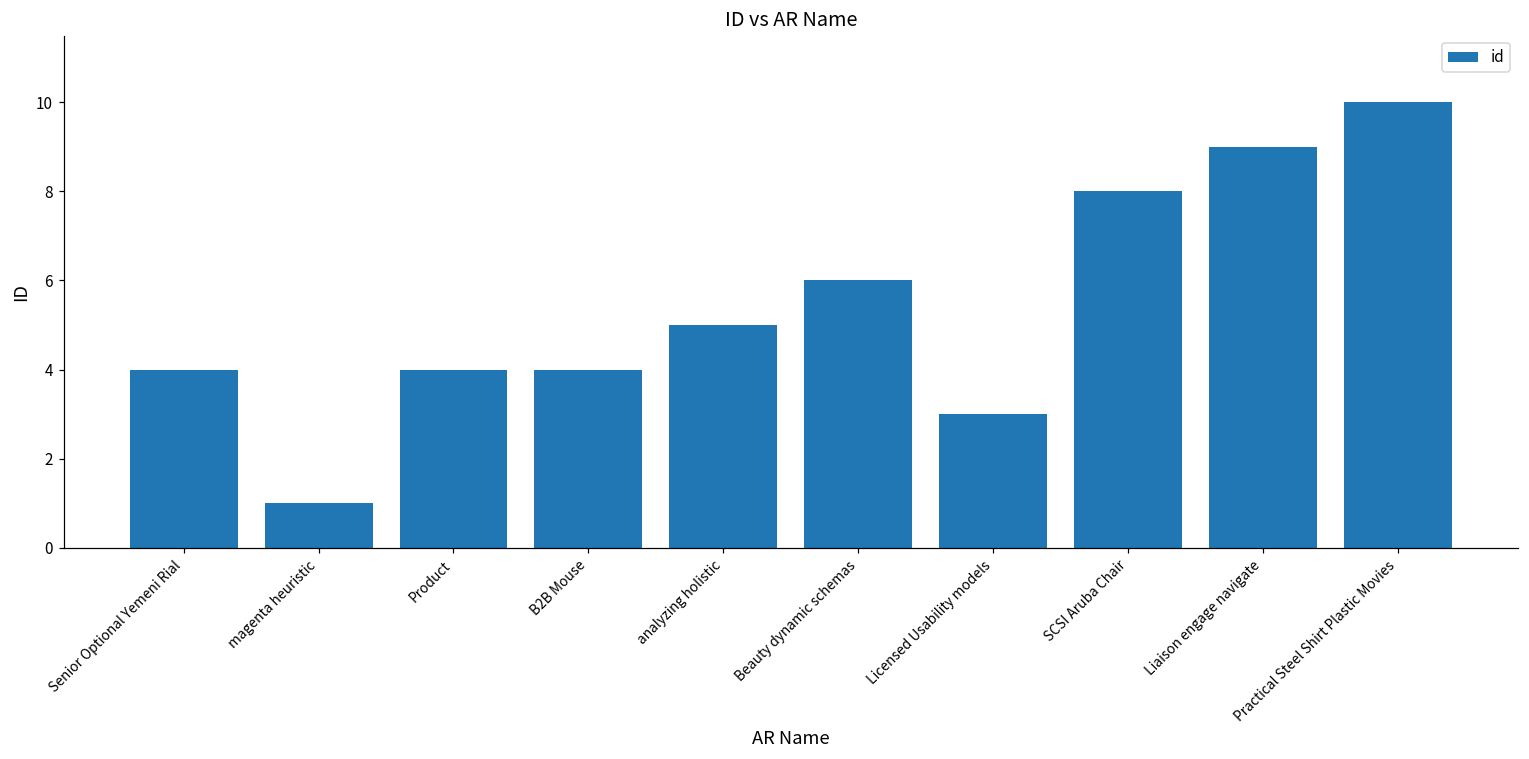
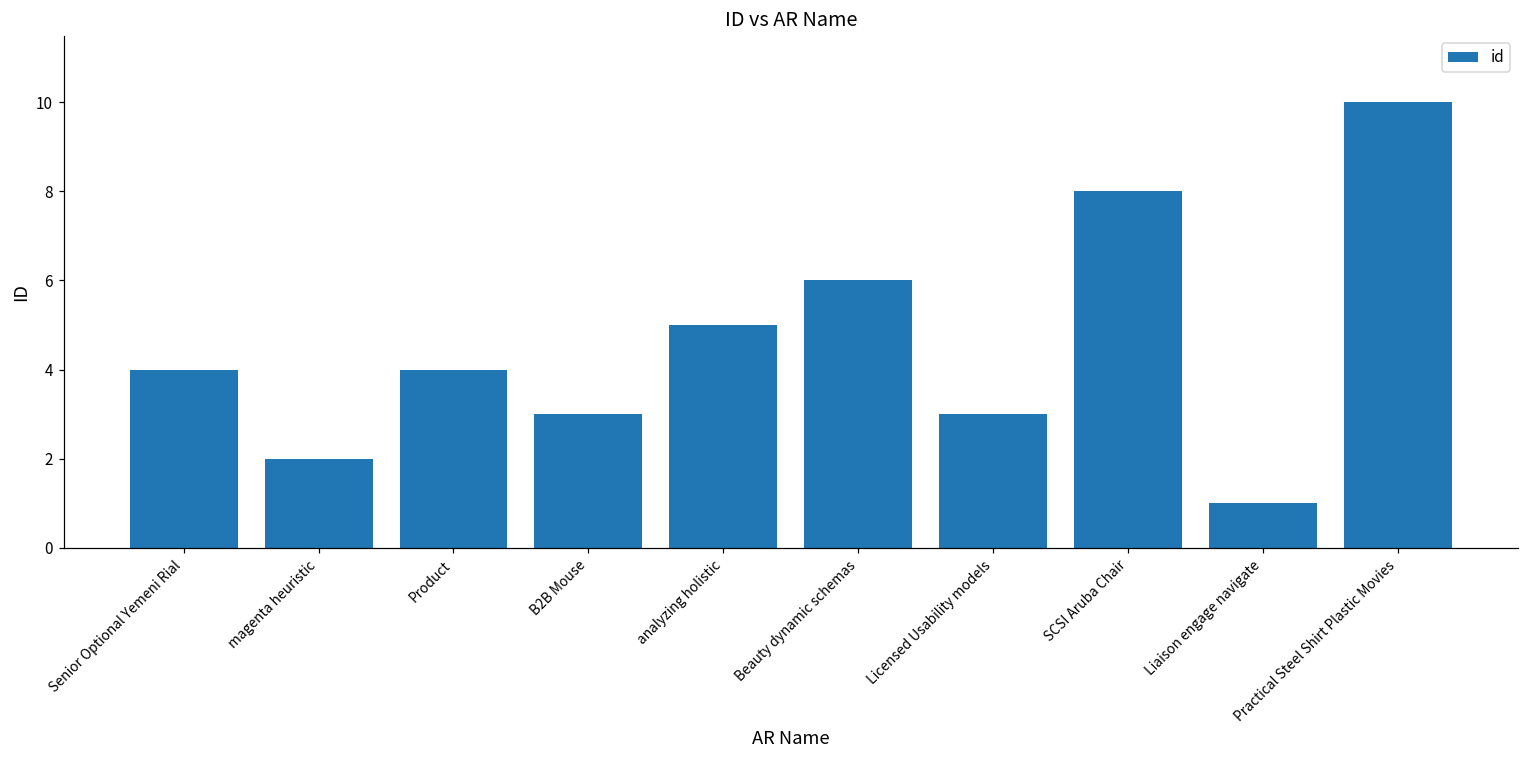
  {
    "Senior Optional Yemeni Rial": 4,
-   "magenta heuristic": 1,
+   "magenta heuristic": 2,
    "Product": 4,
-   "B2B Mouse": 4,
+   "B2B Mouse": 3,
    "analyzing holistic": 5,
    "Beauty dynamic schemas": 6,
    "Licensed Usability models": 3,
    "SCSI Aruba Chair": 8,
-   "Liaison engage navigate": 9,
+   "Liaison engage navigate": 1,
    "Practical Steel Shirt Plastic Movies": 10
  }
